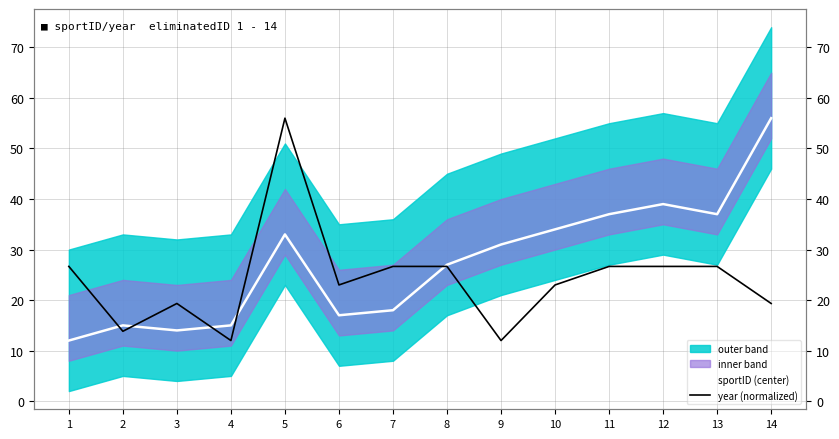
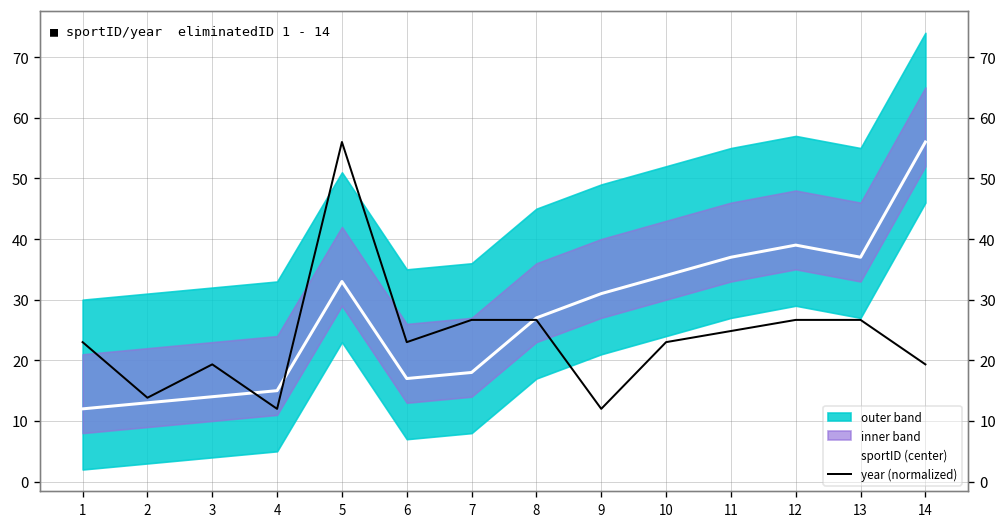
  {
    "sportID (center)": {
      "1": 12,
-     "2": 15,
+     "2": 13,
      "3": 14,
      "4": 15,
      "5": 33,
      "6": 17,
      "7": 18,
      "9": 31,
      "10": 34,
      "11": 37,
      "12": 39,
      "13": 37,
      "14": 56
    },
    "year (normalized)": {
-     "1": 27,
+     "1": 23,
      "2": 14,
      "3": 19,
      "4": 12,
      "5": 56,
      "6": 23,
      "9": 12,
      "10": 23,
-     "11": 27,
+     "11": 25,
      "12": 27,
      "13": 27,
      "14": 19
    }
  }
